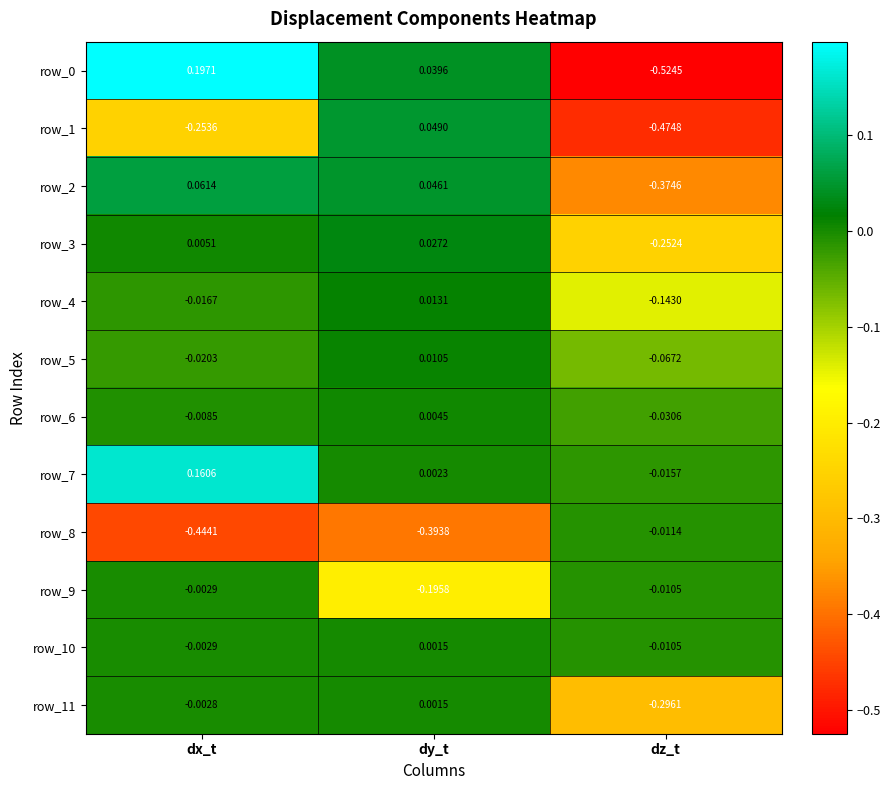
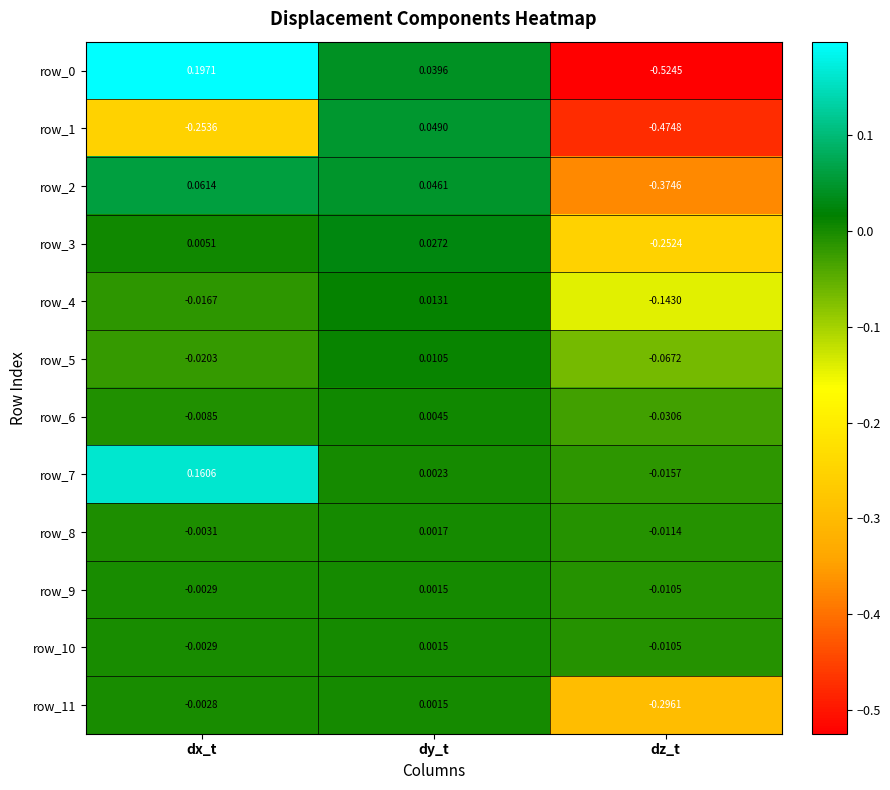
  {
    "row_0": {
      "dx_t": 0.1971,
      "dy_t": 0.0396,
      "dz_t": -0.5245
    },
    "row_1": {
      "dx_t": -0.2536,
      "dy_t": 0.0490,
      "dz_t": -0.4748
    },
    "row_2": {
      "dx_t": 0.0614,
      "dy_t": 0.0461,
      "dz_t": -0.3746
    },
    "row_3": {
      "dx_t": 0.0051,
      "dy_t": 0.0272,
      "dz_t": -0.2524
    },
    "row_4": {
      "dx_t": -0.0167,
      "dy_t": 0.0131,
      "dz_t": -0.1430
    },
    "row_5": {
      "dx_t": -0.0203,
      "dy_t": 0.0105,
      "dz_t": -0.0672
    },
    "row_6": {
      "dx_t": -0.0085,
      "dy_t": 0.0045,
      "dz_t": -0.0306
    },
    "row_7": {
      "dx_t": 0.1606,
      "dy_t": 0.0023,
      "dz_t": -0.0157
    },
    "row_8": {
-     "dx_t": -0.4441,
-     "dy_t": -0.3938,
+     "dx_t": -0.0031,
+     "dy_t": 0.0017,
      "dz_t": -0.0114
    },
    "row_9": {
      "dx_t": -0.0029,
-     "dy_t": -0.1958,
+     "dy_t": 0.0015,
      "dz_t": -0.0105
    },
    "row_10": {
      "dx_t": -0.0029,
      "dy_t": 0.0015,
      "dz_t": -0.0105
    },
    "row_11": {
      "dx_t": -0.0028,
      "dy_t": 0.0015,
      "dz_t": -0.2961
    }
  }
